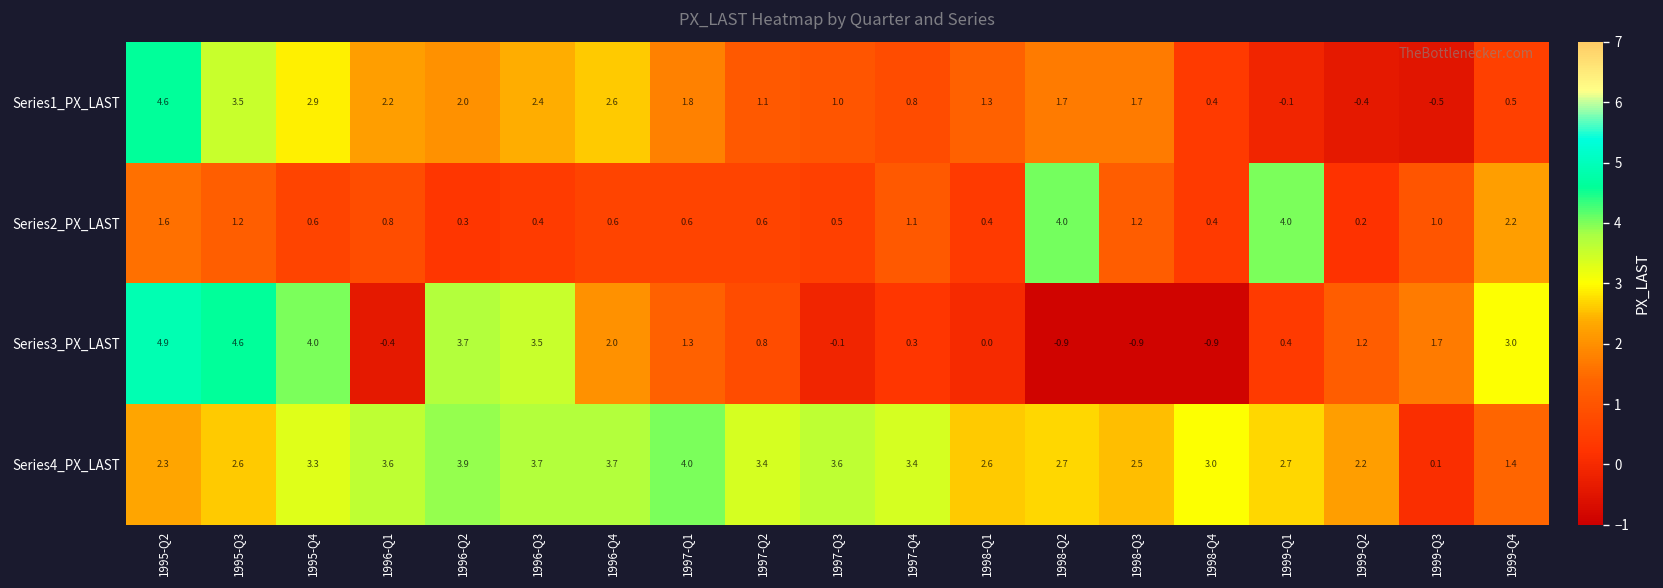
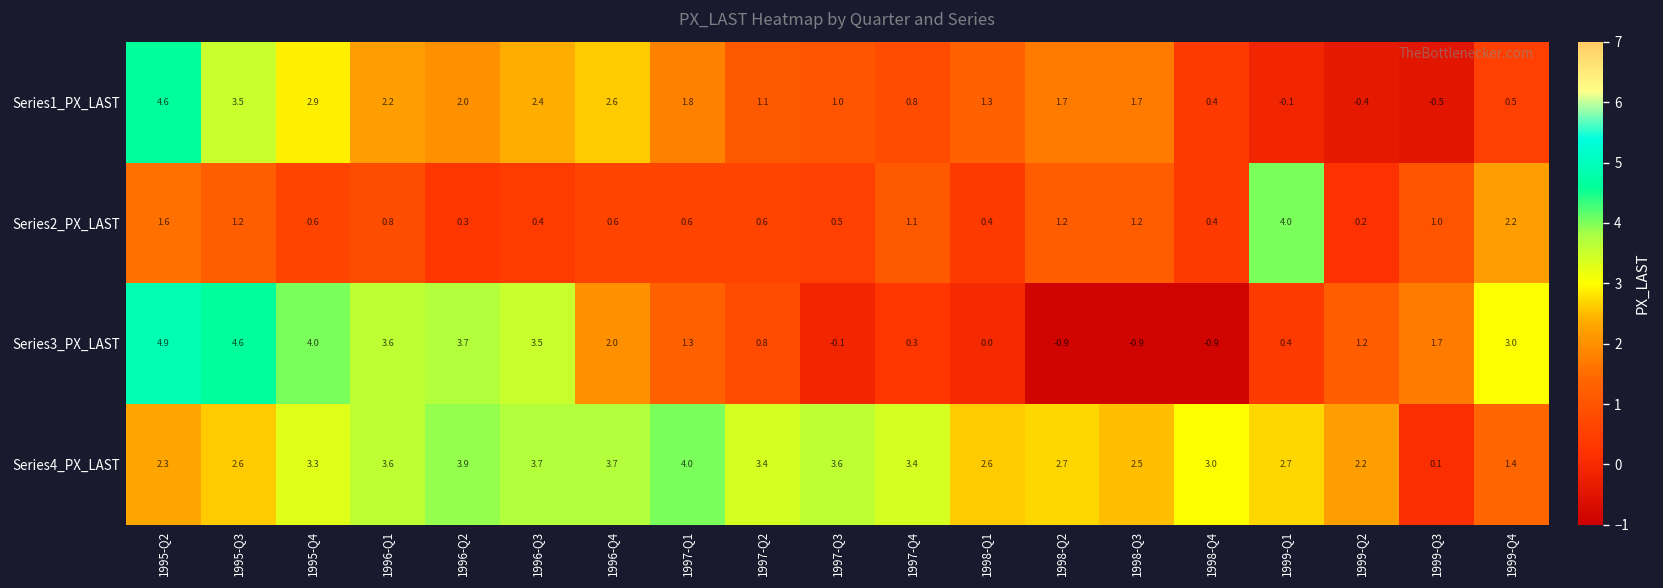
  {
    "Series1_PX_LAST": {
      "1995-Q2": 4.6,
      "1995-Q3": 3.5,
      "1995-Q4": 2.9,
      "1996-Q1": 2.2,
      "1996-Q2": 2.0,
      "1996-Q3": 2.4,
      "1996-Q4": 2.6,
      "1997-Q1": 1.8,
      "1997-Q2": 1.1,
      "1997-Q3": 1.0,
      "1997-Q4": 0.8,
      "1998-Q1": 1.3,
      "1998-Q2": 1.7,
      "1998-Q3": 1.7,
      "1998-Q4": 0.4,
      "1999-Q1": -0.1,
      "1999-Q2": -0.4,
      "1999-Q4": 0.5
    },
    "Series2_PX_LAST": {
      "1995-Q2": 1.6,
      "1995-Q3": 1.2,
      "1995-Q4": 0.6,
      "1996-Q1": 0.8,
      "1996-Q2": 0.3,
      "1996-Q3": 0.4,
      "1996-Q4": 0.6,
      "1997-Q1": 0.6,
      "1997-Q2": 0.6,
      "1997-Q3": 0.5,
      "1997-Q4": 1.1,
      "1998-Q1": 0.4,
-     "1998-Q2": 4.0,
+     "1998-Q2": 1.2,
      "1998-Q3": 1.2,
      "1998-Q4": 0.4,
      "1999-Q1": 4.0,
      "1999-Q2": 0.2,
      "1999-Q3": 1.0,
      "1999-Q4": 2.2
    },
    "Series3_PX_LAST": {
      "1995-Q2": 4.9,
      "1995-Q3": 4.6,
      "1995-Q4": 4.0,
-     "1996-Q1": -0.4,
+     "1996-Q1": 3.6,
      "1996-Q2": 3.7,
      "1996-Q3": 3.5,
      "1996-Q4": 2.0,
      "1997-Q1": 1.3,
      "1997-Q2": 0.8,
      "1997-Q3": -0.1,
      "1997-Q4": 0.3,
      "1998-Q1": 0.0,
      "1998-Q2": -0.9,
      "1998-Q3": -0.9,
      "1998-Q4": -0.9,
      "1999-Q1": 0.4,
      "1999-Q2": 1.2,
      "1999-Q3": 1.7,
      "1999-Q4": 3.0
    },
    "Series4_PX_LAST": {
      "1995-Q2": 2.3,
      "1995-Q3": 2.6,
      "1995-Q4": 3.3,
      "1996-Q1": 3.6,
      "1996-Q2": 3.9,
      "1996-Q3": 3.7,
      "1996-Q4": 3.7,
      "1997-Q1": 4.0,
      "1997-Q2": 3.4,
      "1997-Q3": 3.6,
      "1997-Q4": 3.4,
      "1998-Q1": 2.6,
      "1998-Q2": 2.7,
      "1998-Q3": 2.5,
      "1998-Q4": 3.0,
      "1999-Q1": 2.7,
      "1999-Q2": 2.2,
      "1999-Q3": 0.1,
      "1999-Q4": 1.4
    }
  }
